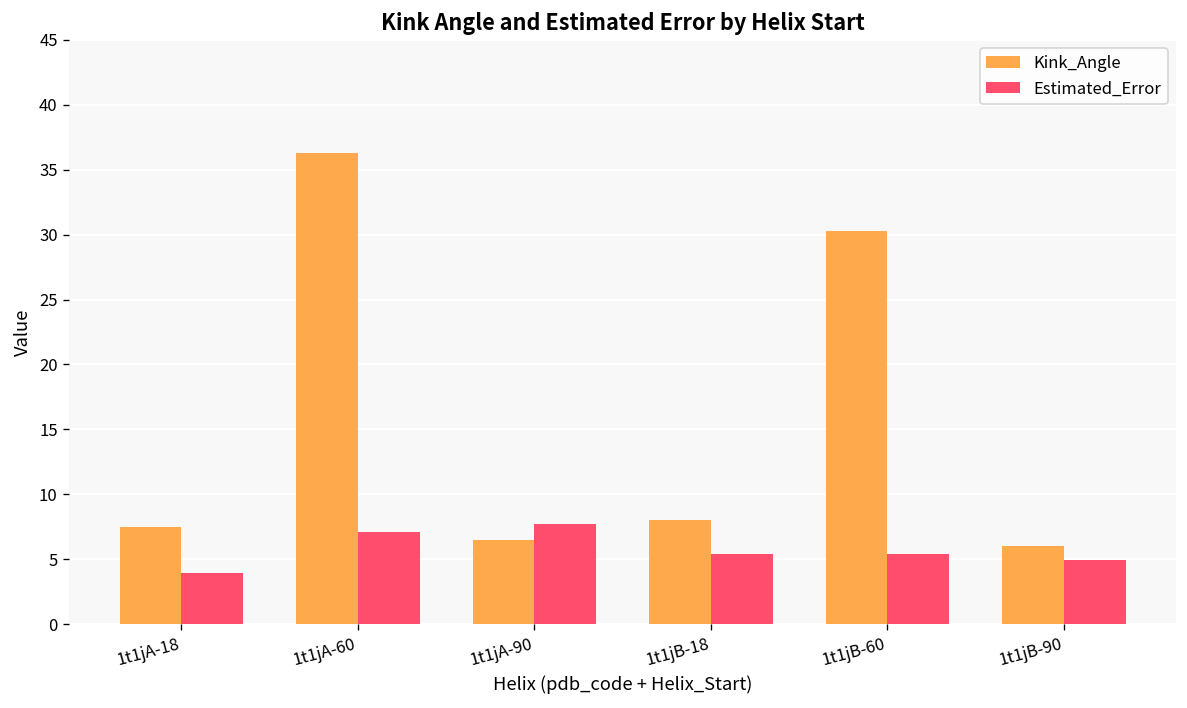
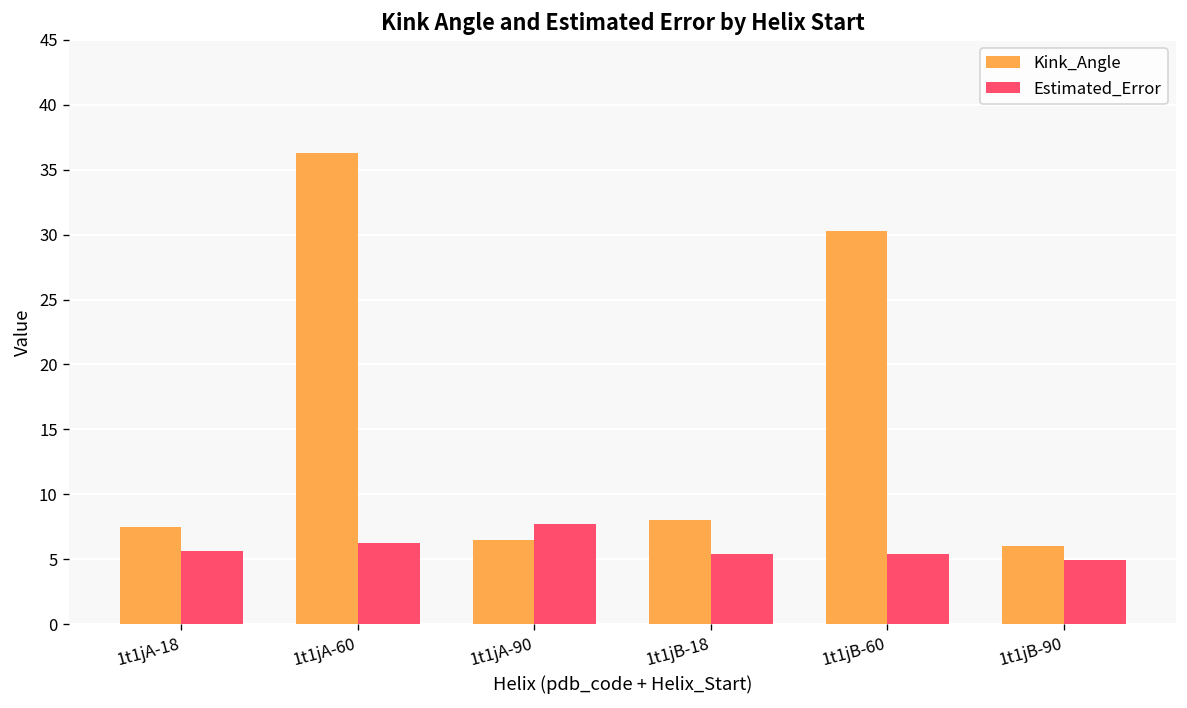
  {
    "Kink_Angle": {
      "1t1jA-18": 7.5,
      "1t1jA-60": 36.3,
      "1t1jA-90": 6.5,
      "1t1jB-18": 8.0,
      "1t1jB-60": 30.3,
      "1t1jB-90": 6.0
    },
    "Estimated_Error": {
-     "1t1jA-18": 3.9,
-     "1t1jA-60": 7.1,
+     "1t1jA-18": 5.7,
+     "1t1jA-60": 6.2,
      "1t1jA-90": 7.7,
      "1t1jB-18": 5.4,
      "1t1jB-60": 5.4,
      "1t1jB-90": 4.9
    }
  }
